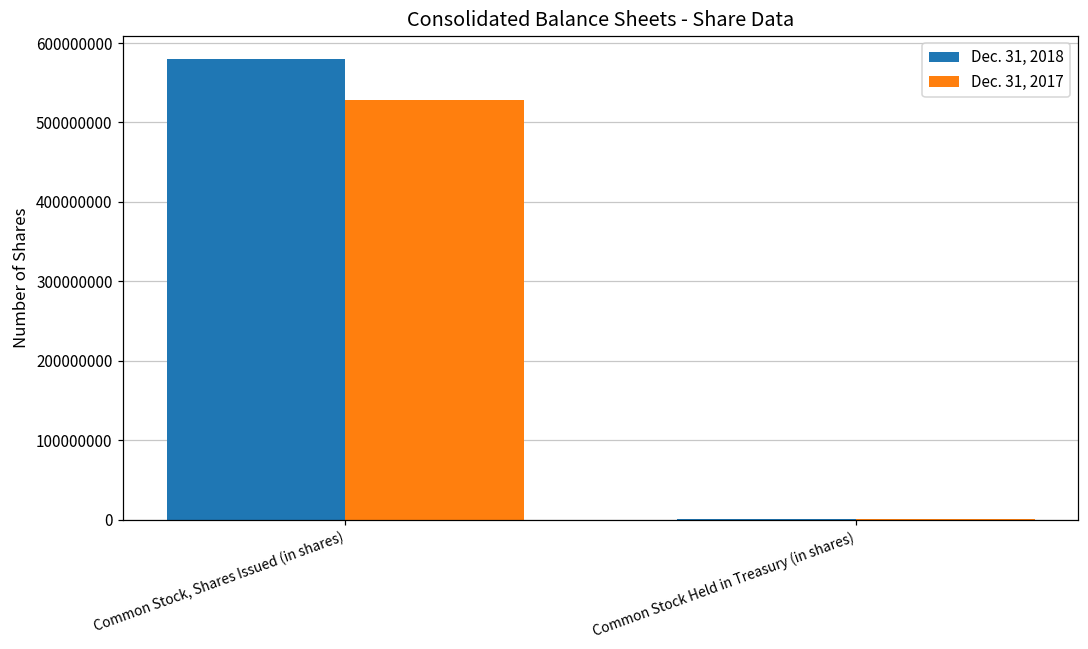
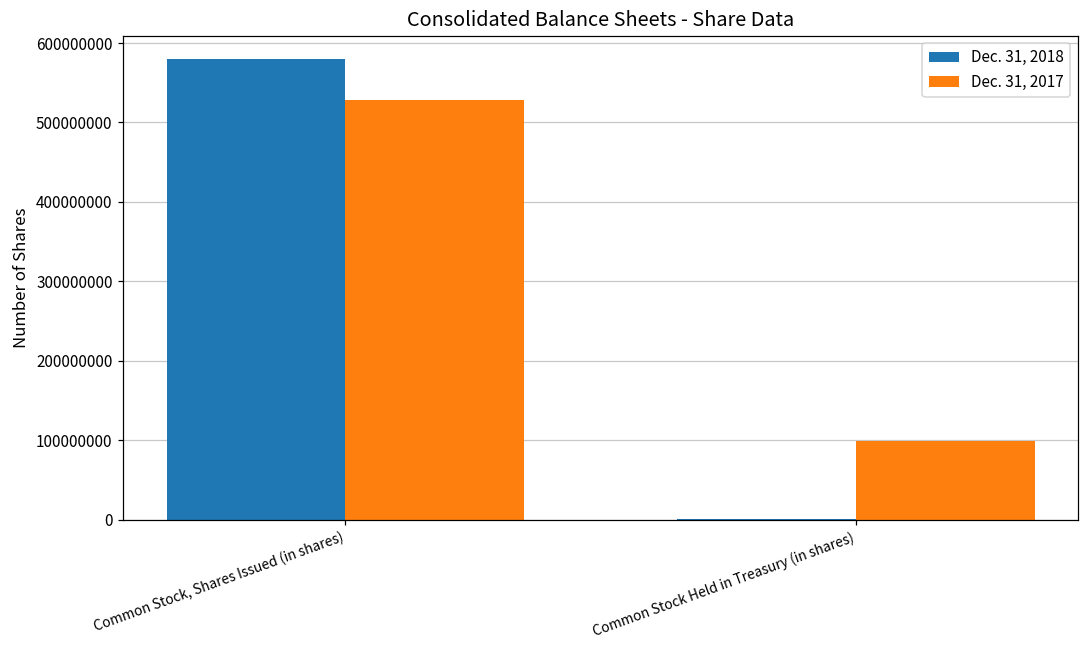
  {
    "Dec. 31, 2018": {
      "Common Stock, Shares Issued (in shares)": 580000000
    },
    "Dec. 31, 2017": {
      "Common Stock, Shares Issued (in shares)": 530000000,
-     "Common Stock Held in Treasury (in shares)": 0
+     "Common Stock Held in Treasury (in shares)": 100000000
    }
  }
